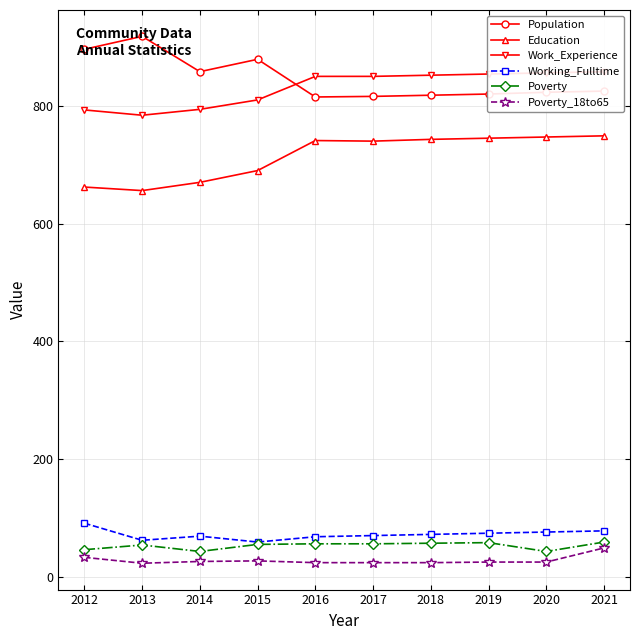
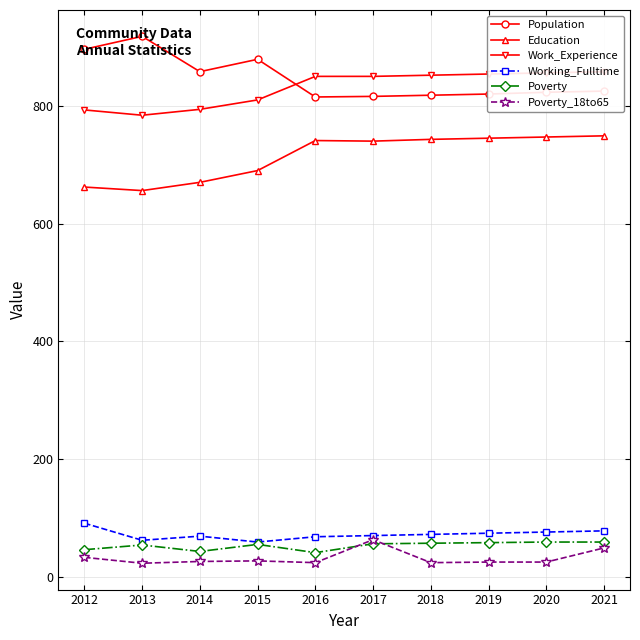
  {
    "Working_Fulltime": {
      "2012": 90,
      "2013": 60,
      "2014": 70,
      "2016": 70,
      "2017": 70,
      "2018": 70,
      "2019": 70,
      "2020": 80,
      "2021": 80
    },
    "Poverty": {
      "2012": 50,
      "2013": 50,
      "2014": 40,
-     "2016": 60,
+     "2016": 40,
      "2017": 60,
      "2018": 60,
      "2019": 60,
-     "2020": 40,
+     "2020": 60,
      "2021": 60
    },
    "Poverty_18to65": {
      "2012": 30,
      "2013": 20,
      "2014": 30,
      "2015": 30,
      "2016": 20,
-     "2017": 20,
+     "2017": 60,
      "2018": 20,
      "2019": 30,
      "2020": 30,
      "2021": 50
    }
  }
